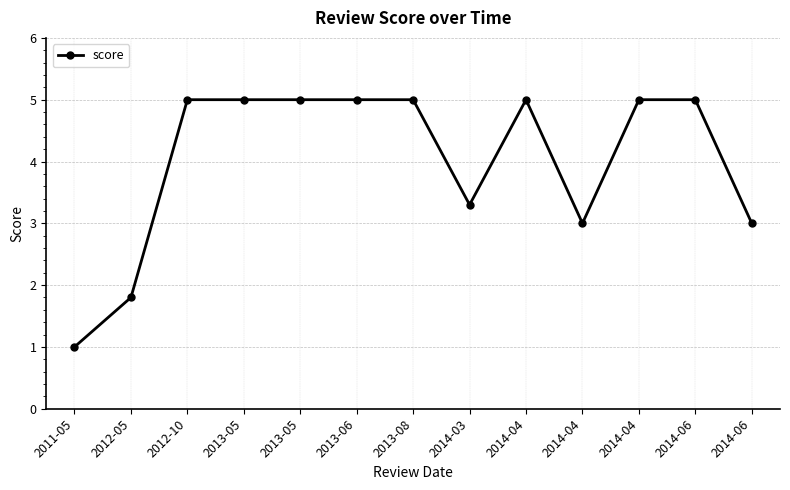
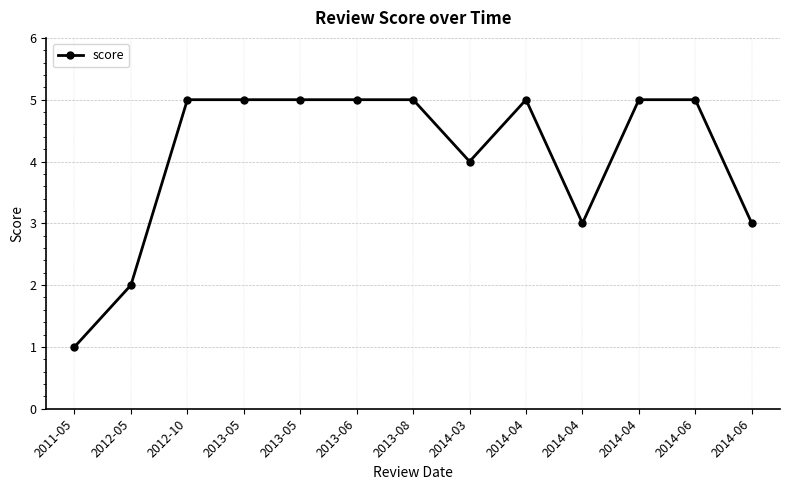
  {
    "2011-05": 1.0,
-   "2012-05": 1.8,
+   "2012-05": 2.0,
    "2012-10": 5.0,
    "2013-06": 5.0,
    "2013-08": 5.0,
-   "2014-03": 3.3
+   "2014-03": 4.0
  }
